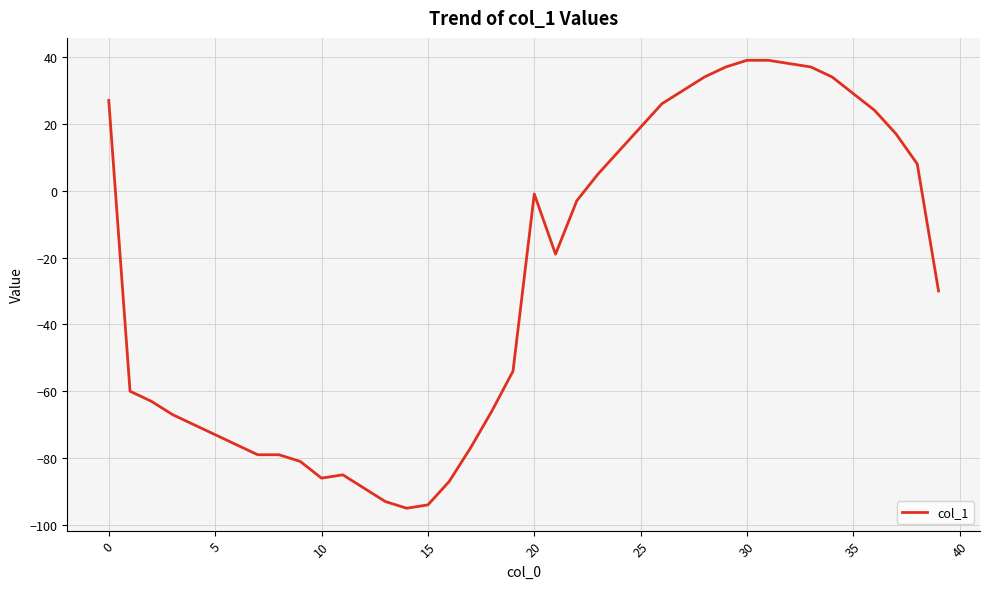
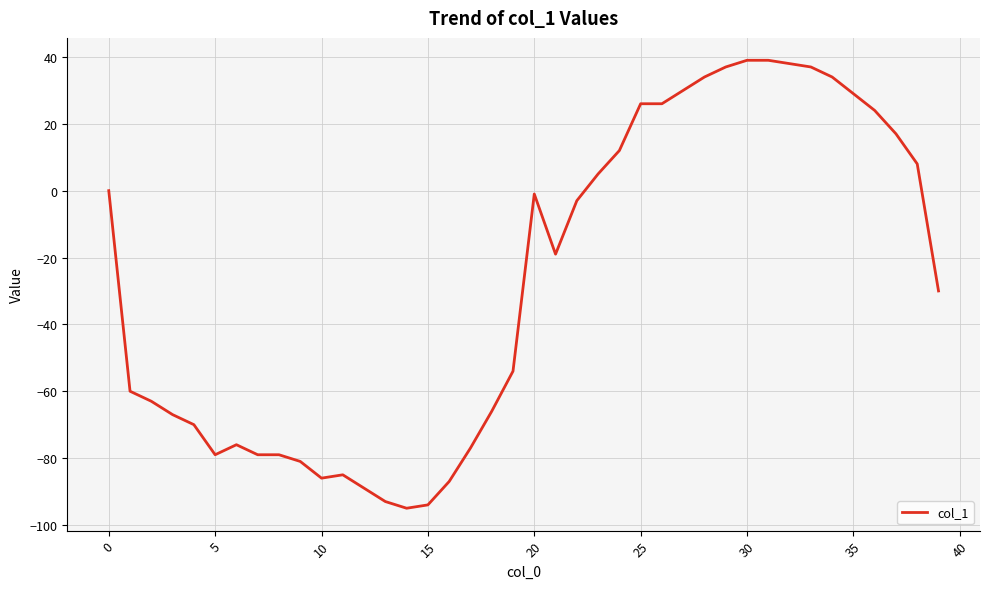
  {
-   "0": 27,
-   "5": -73,
+   "0": 0,
+   "5": -79,
    "10": -86,
    "15": -94,
    "20": -1,
-   "25": 19,
+   "25": 26,
    "30": 39,
    "35": 29
  }
